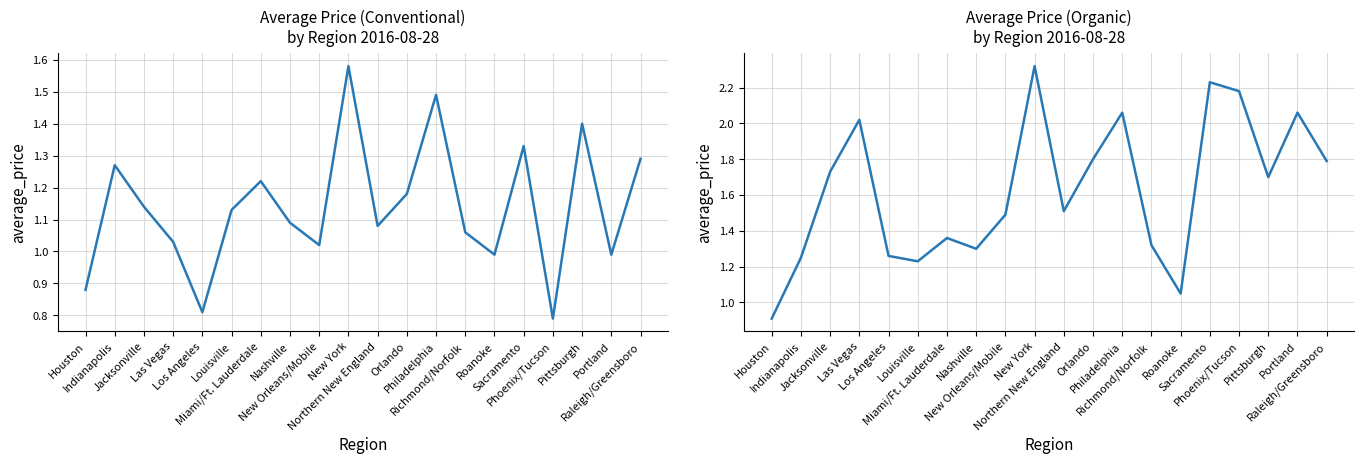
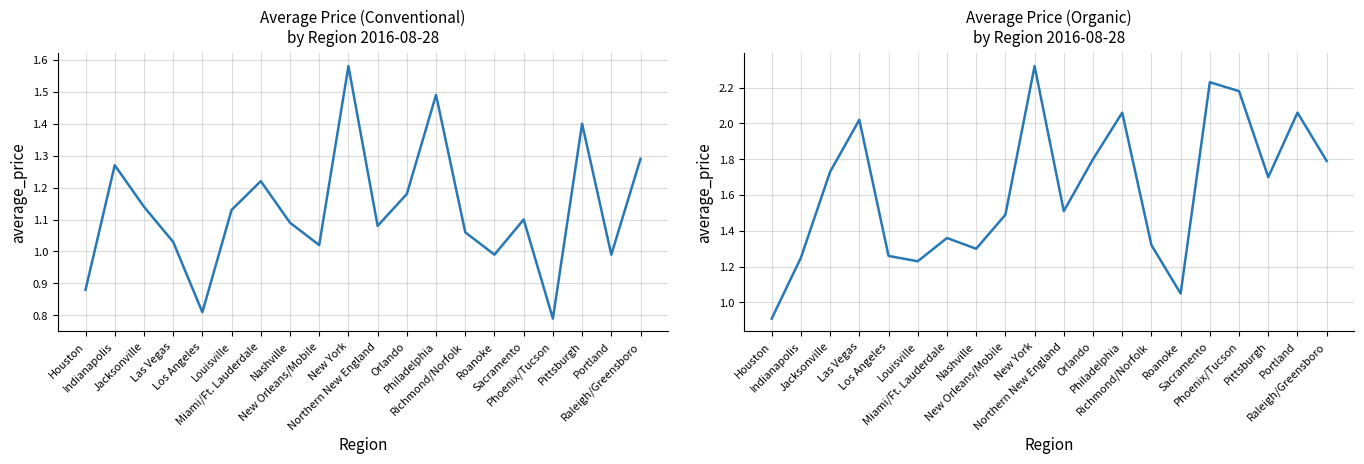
  {
    "Average Price (Conventional) by Region 2016-08-28": {
      "Houston": 0.88,
      "Indianapolis": 1.27,
      "Jacksonville": 1.14,
      "Las Vegas": 1.03,
      "Los Angeles": 0.81,
      "Louisville": 1.13,
      "Miami/Ft. Lauderdale": 1.22,
      "Nashville": 1.09,
      "New Orleans/Mobile": 1.02,
      "New York": 1.58,
      "Northern New England": 1.08,
      "Orlando": 1.18,
      "Philadelphia": 1.49,
      "Richmond/Norfolk": 1.06,
      "Roanoke": 0.99,
-     "Sacramento": 1.33,
+     "Sacramento": 1.10,
      "Phoenix/Tucson": 0.79,
      "Pittsburgh": 1.40,
      "Portland": 0.99,
      "Raleigh/Greensboro": 1.29
    },
    "Average Price (Organic) by Region 2016-08-28": {
      "Houston": 0.91,
      "Indianapolis": 1.25,
      "Jacksonville": 1.73,
      "Las Vegas": 2.02,
      "Los Angeles": 1.26,
      "Louisville": 1.23,
      "Miami/Ft. Lauderdale": 1.36,
      "Nashville": 1.30,
      "New Orleans/Mobile": 1.49,
      "New York": 2.32,
      "Northern New England": 1.51,
      "Orlando": 1.80,
      "Philadelphia": 2.06,
      "Richmond/Norfolk": 1.32,
      "Roanoke": 1.05,
      "Sacramento": 2.23,
      "Phoenix/Tucson": 2.18,
      "Pittsburgh": 1.70,
      "Portland": 2.06,
      "Raleigh/Greensboro": 1.79
    }
  }
